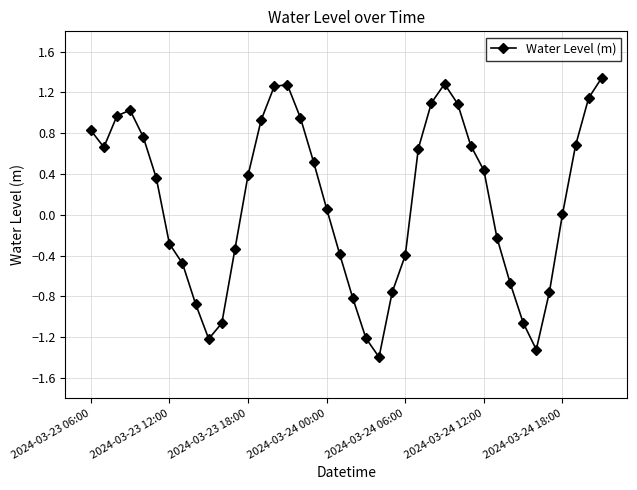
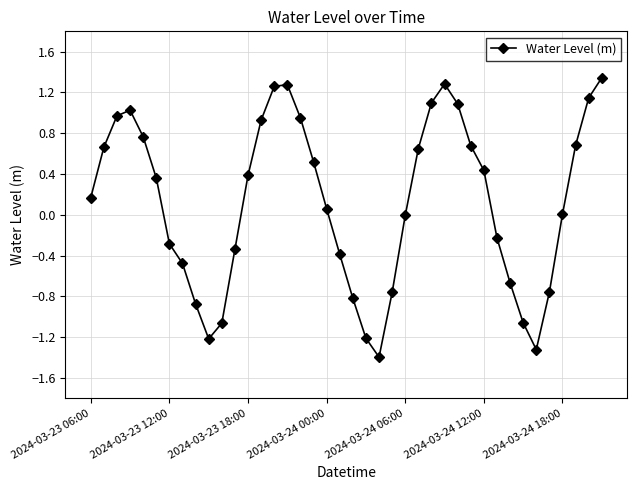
  {
-   "2024-03-23 06:00": 0.83,
+   "2024-03-23 06:00": 0.17,
    "2024-03-23 12:00": -0.28,
    "2024-03-23 18:00": 0.39,
    "2024-03-24 00:00": 0.06,
-   "2024-03-24 06:00": -0.40,
+   "2024-03-24 06:00": -0.01,
    "2024-03-24 12:00": 0.44,
    "2024-03-24 18:00": 0.01
  }
